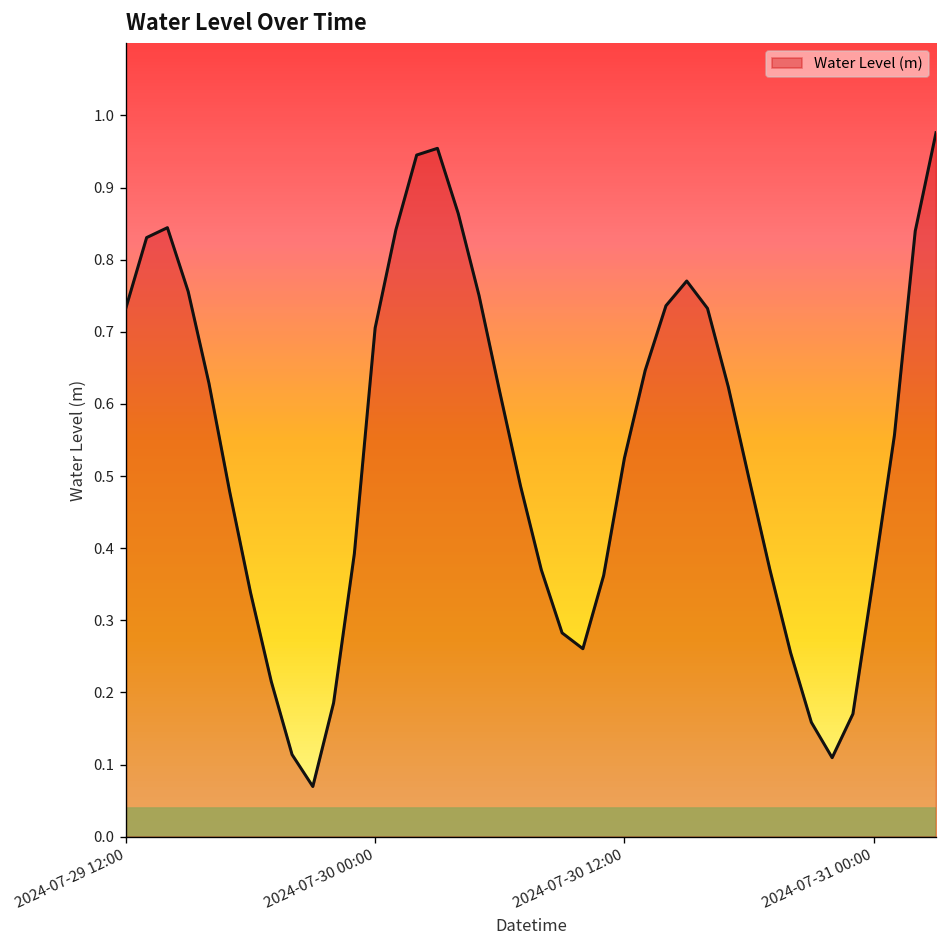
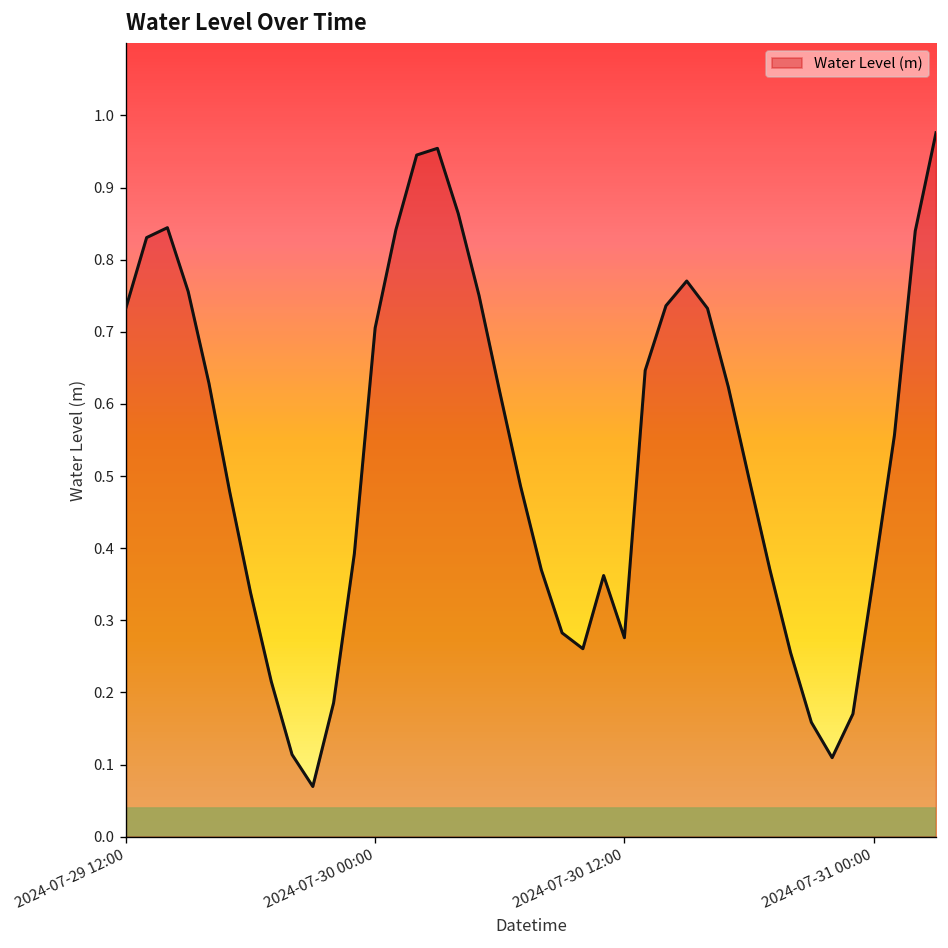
  {
    "2024-07-29 12:00": 0.73,
    "2024-07-30 00:00": 0.71,
-   "2024-07-30 12:00": 0.52,
+   "2024-07-30 12:00": 0.28,
    "2024-07-31 00:00": 0.36
  }
